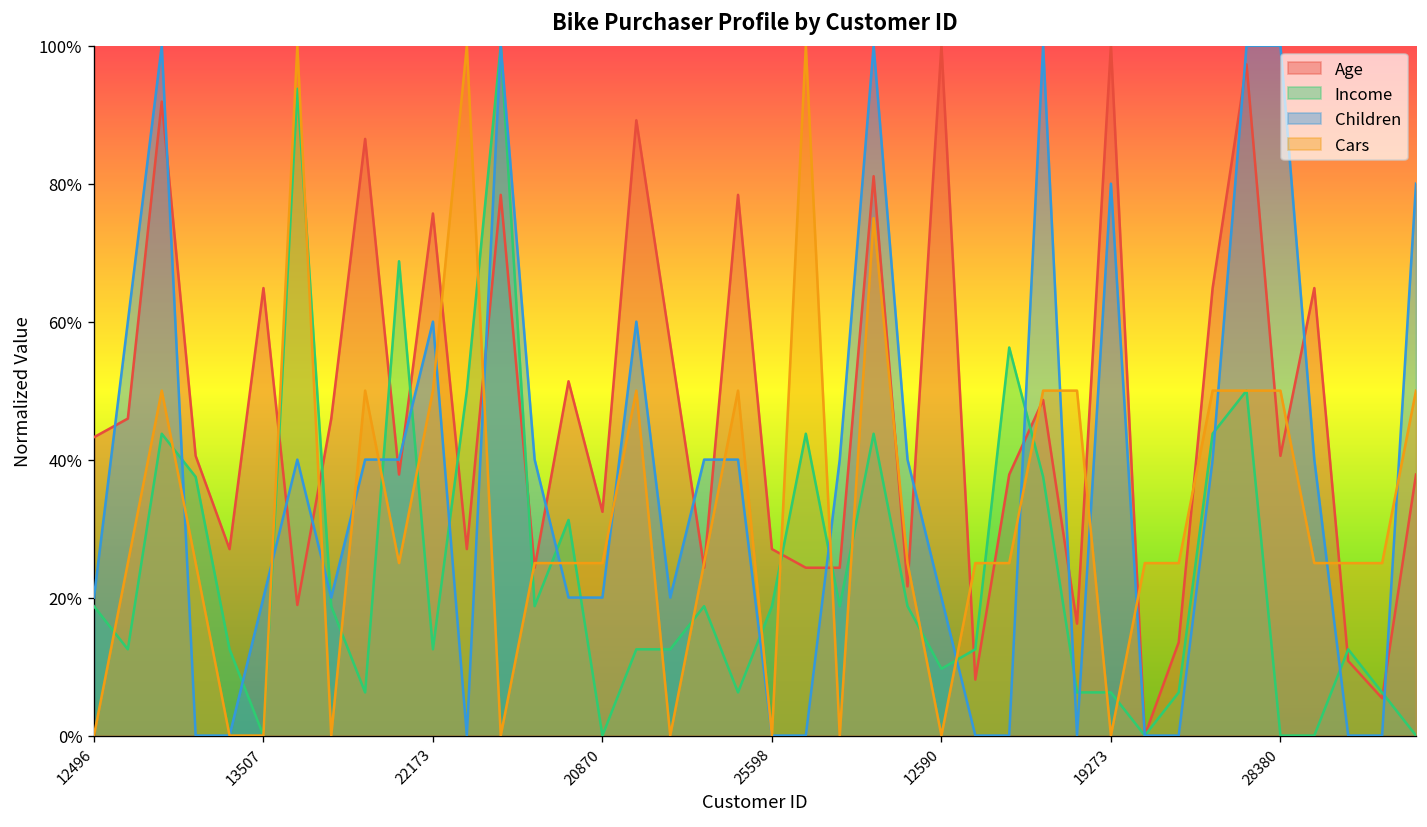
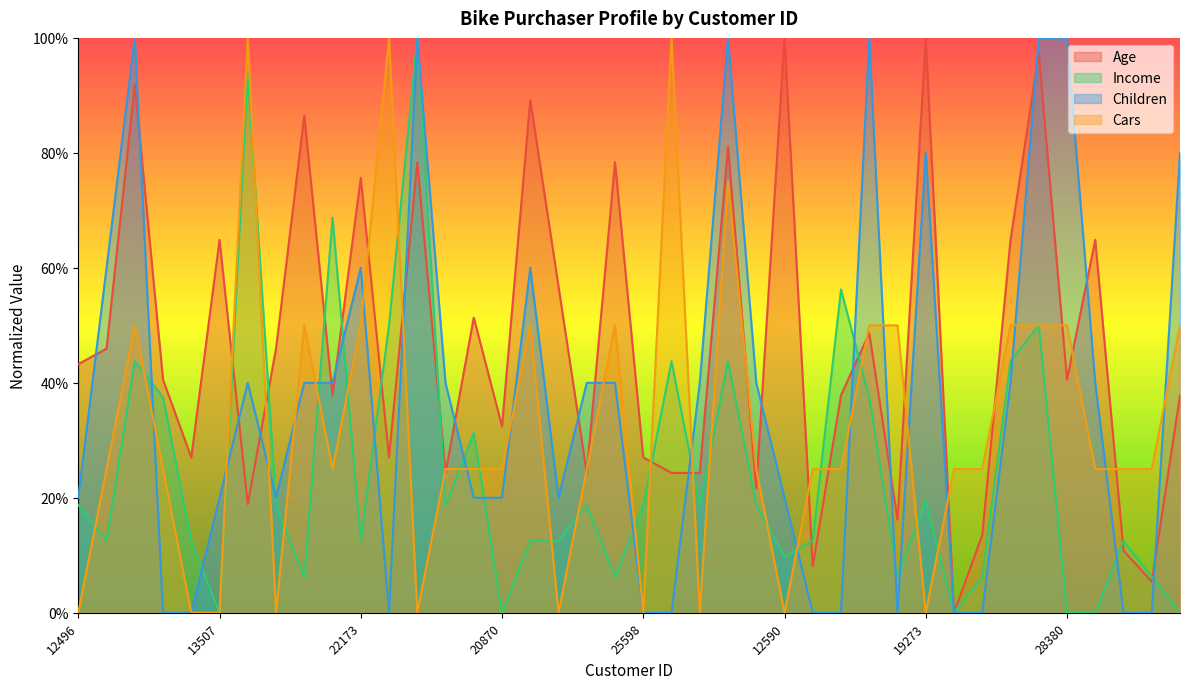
  {
    "Income": {
      "12496": "19%",
      "22173": "13%",
      "20870": "0%",
      "25598": "19%",
      "12590": "10%",
-     "19273": "6%",
+     "19273": "19%",
      "28380": "0%"
    },
    "Children": {
      "12496": "20%",
      "13507": "20%",
      "22173": "60%",
      "20870": "20%",
      "12590": "20%",
      "19273": "80%",
      "28380": "100%"
    }
  }
